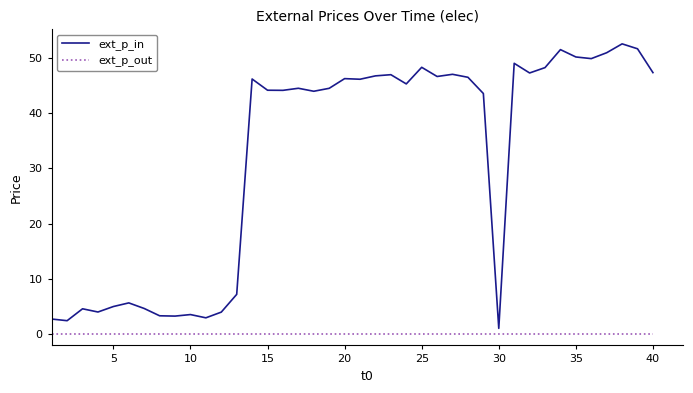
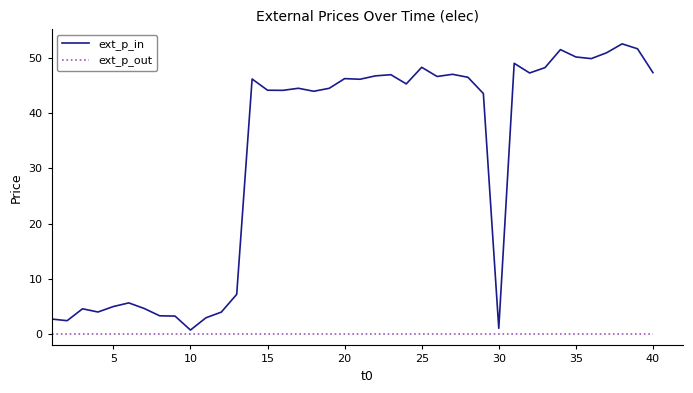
  {
    "ext_p_in": {
      "5": 5,
-     "10": 4,
+     "10": 1,
      "15": 44,
      "20": 46,
      "25": 48,
      "30": 1,
      "35": 50,
      "40": 47
    },
    "ext_p_out": {
      "5": 0,
      "10": 0,
      "15": 0,
      "20": 0,
      "25": 0,
      "30": 0,
      "35": 0,
      "40": 0
    }
  }
